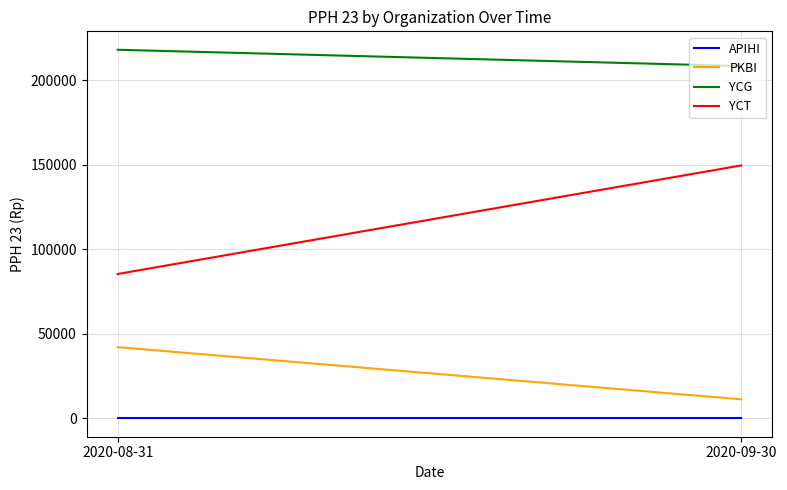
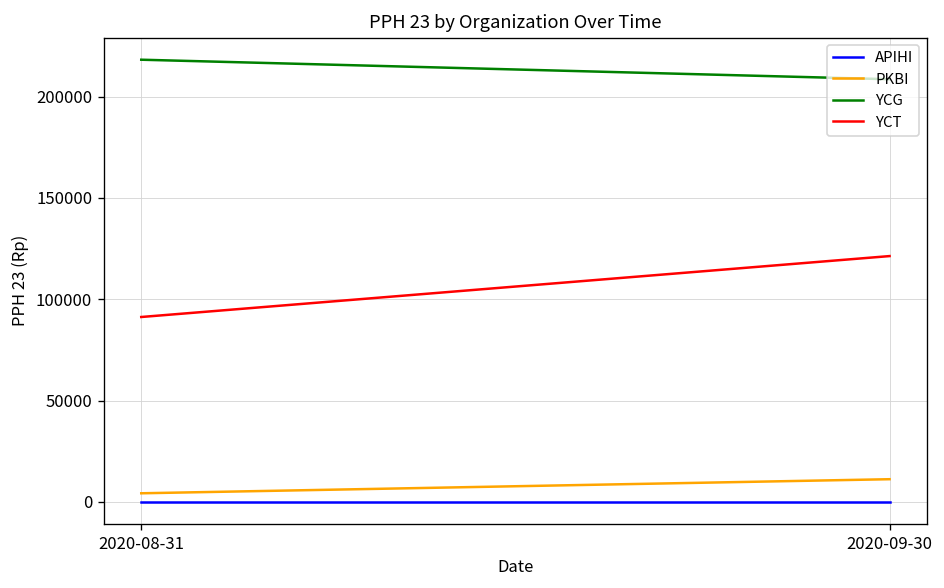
  {
    "APIHI": {
      "2020-08-31": 0,
      "2020-09-30": 0
    },
    "PKBI": {
-     "2020-08-31": 42000,
+     "2020-08-31": 4000,
      "2020-09-30": 11000
    },
    "YCG": {
      "2020-08-31": 218000
    },
    "YCT": {
-     "2020-08-31": 85000,
-     "2020-09-30": 150000
+     "2020-08-31": 91000,
+     "2020-09-30": 121000
    }
  }
